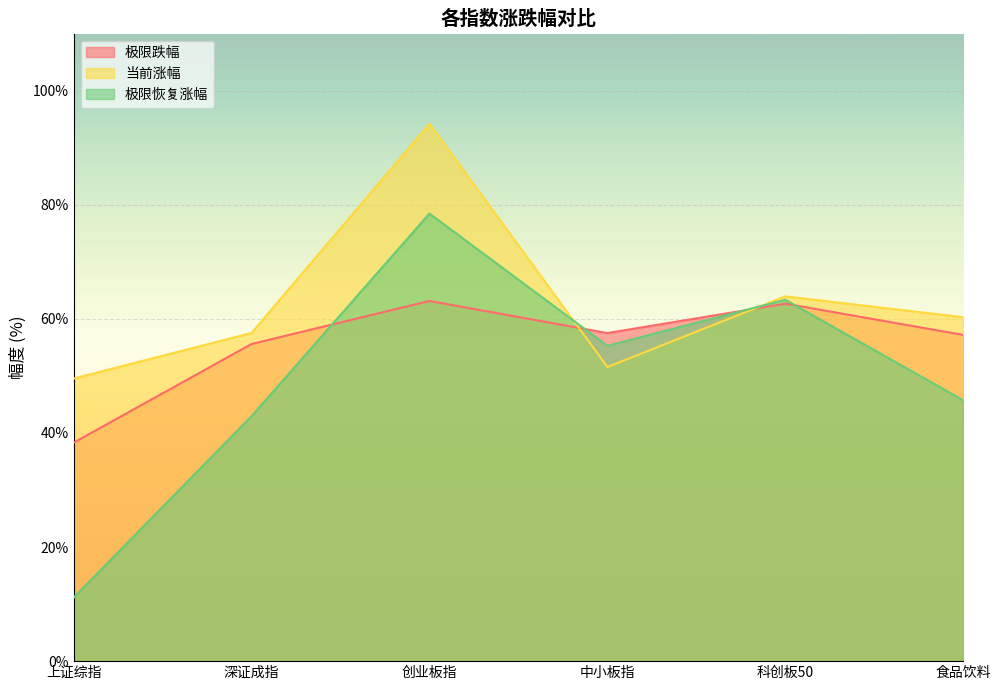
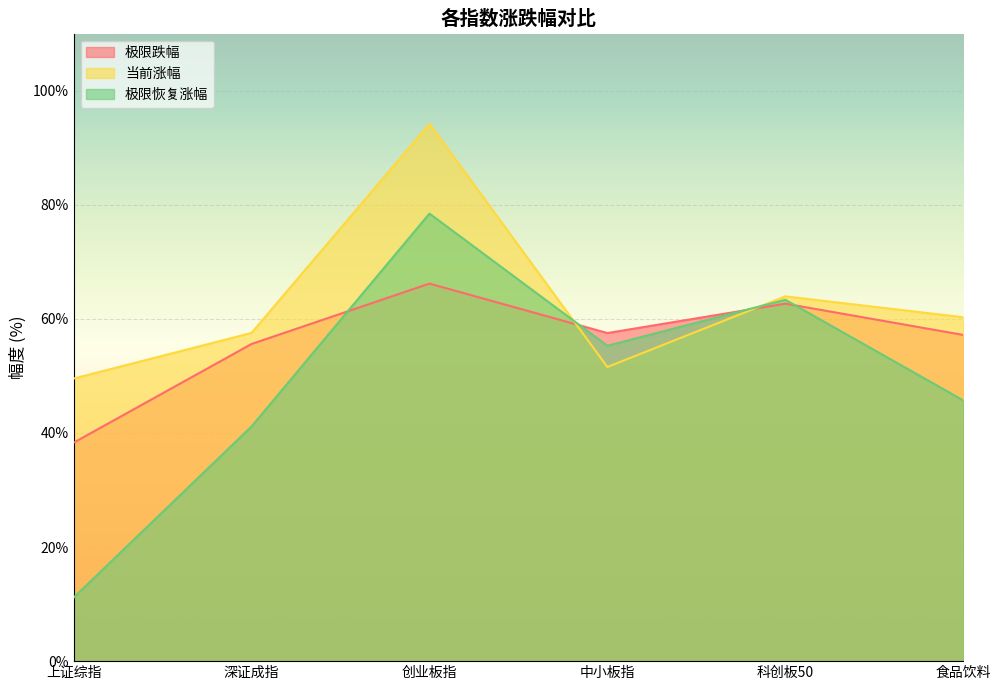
  {
    "极限跌幅": {
      "上证综指": "38%",
      "深证成指": "56%",
-     "创业板指": "63%",
+     "创业板指": "66%",
      "中小板指": "58%",
      "科创板50": "63%",
      "食品饮料": "57%"
    },
    "当前涨幅": {
      "上证综指": "50%",
      "深证成指": "58%",
      "创业板指": "94%",
      "中小板指": "52%",
      "科创板50": "64%",
      "食品饮料": "60%"
    },
    "极限恢复涨幅": {
      "上证综指": "11%",
-     "深证成指": "43%",
+     "深证成指": "41%",
      "创业板指": "78%",
      "中小板指": "55%",
      "科创板50": "63%",
      "食品饮料": "46%"
    }
  }
